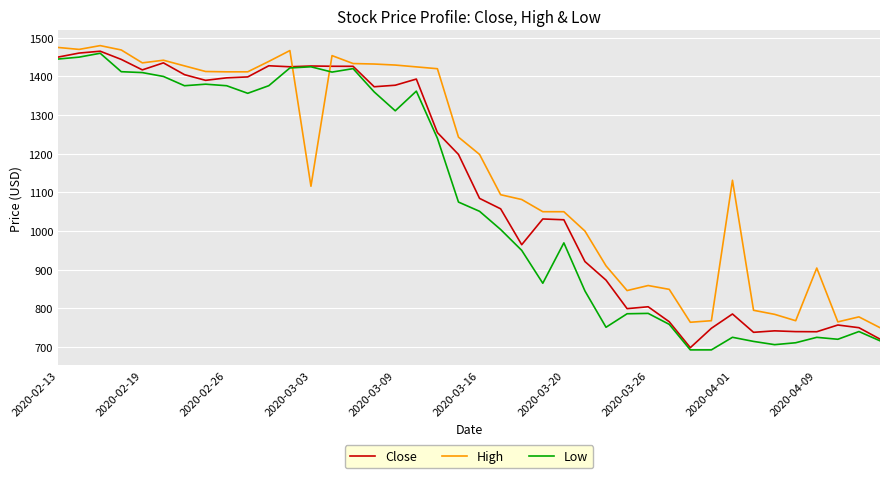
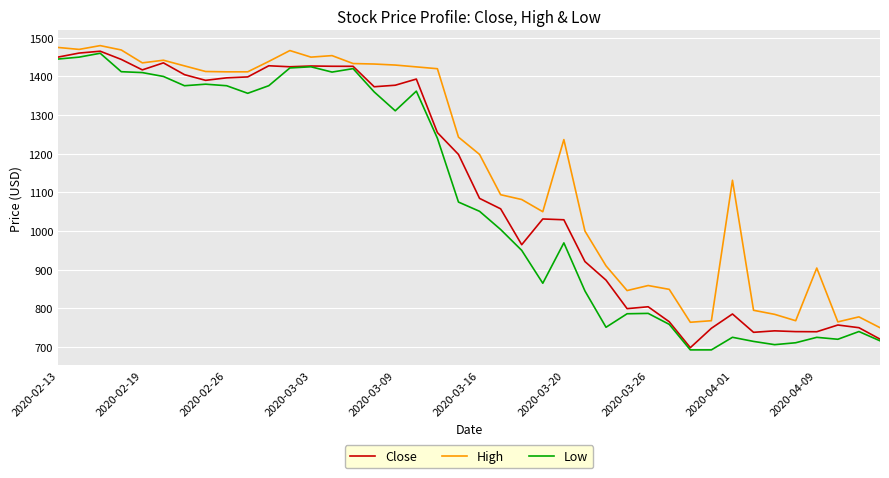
  {
    "Close": {
      "2020-02-19": 1420,
      "2020-02-26": 1400,
      "2020-03-09": 1380,
      "2020-03-16": 1080,
      "2020-03-20": 1030,
      "2020-03-26": 800,
      "2020-04-01": 790,
      "2020-04-09": 740
    },
    "High": {
      "2020-02-13": 1480,
      "2020-02-19": 1440,
      "2020-02-26": 1410,
-     "2020-03-03": 1120,
+     "2020-03-03": 1450,
      "2020-03-09": 1430,
      "2020-03-16": 1200,
-     "2020-03-20": 1050,
+     "2020-03-20": 1240,
      "2020-03-26": 860,
      "2020-04-01": 1130,
      "2020-04-09": 900
    },
    "Low": {
      "2020-02-19": 1410,
      "2020-02-26": 1380,
      "2020-03-09": 1310,
      "2020-03-16": 1050,
      "2020-03-20": 970,
      "2020-03-26": 790,
      "2020-04-01": 730,
      "2020-04-09": 730
    }
  }
